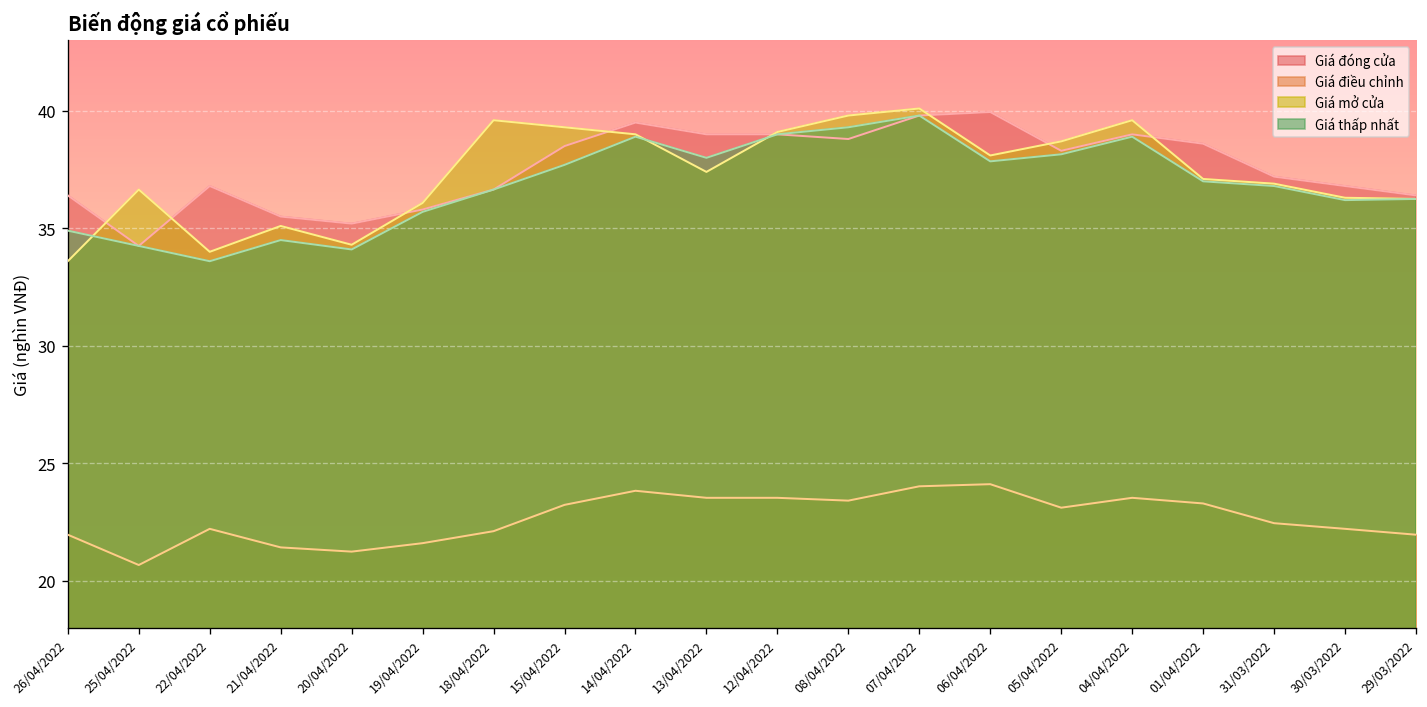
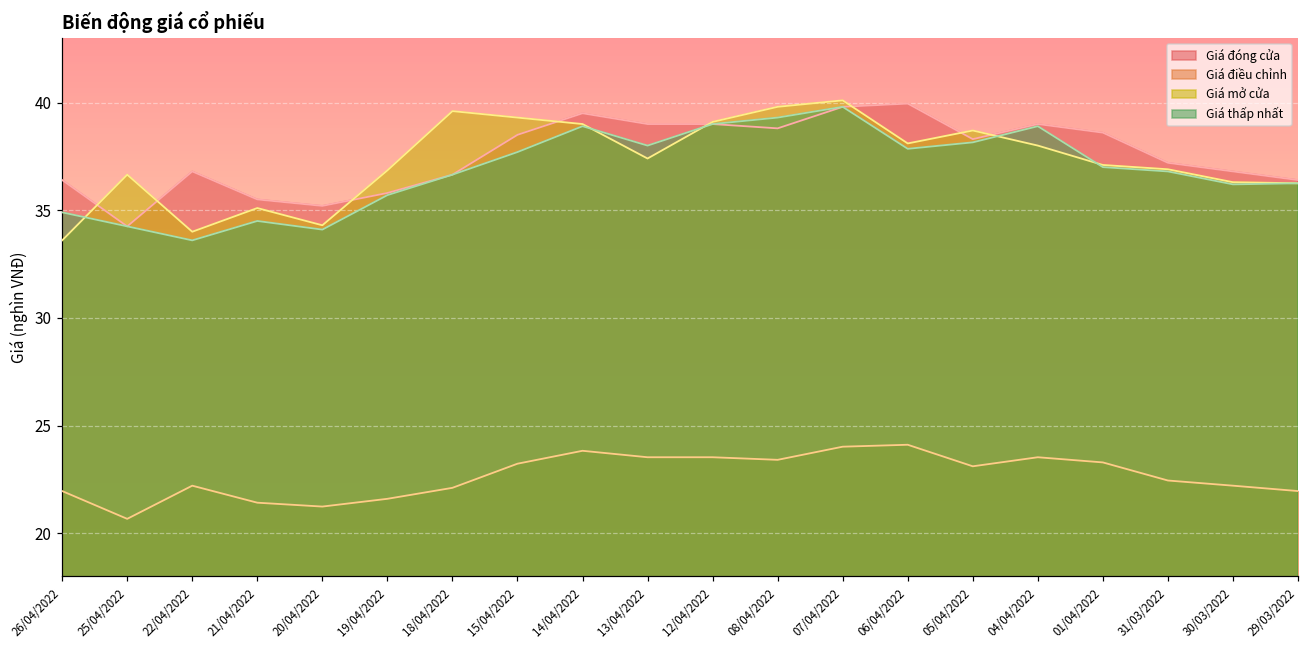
  {
    "Giá mở cửa": {
      "26/04/2022": 33.6,
      "25/04/2022": 36.7,
      "22/04/2022": 34.0,
      "21/04/2022": 35.1,
      "20/04/2022": 34.3,
-     "19/04/2022": 36.1,
+     "19/04/2022": 36.9,
      "18/04/2022": 39.6,
      "15/04/2022": 39.3,
      "13/04/2022": 37.4,
      "08/04/2022": 39.8,
      "07/04/2022": 40.1,
      "06/04/2022": 38.1,
      "05/04/2022": 38.7,
-     "04/04/2022": 39.6
+     "04/04/2022": 38.0
    },
    "Giá thấp nhất": {
      "26/04/2022": 34.9,
      "22/04/2022": 33.6,
      "21/04/2022": 34.5,
      "20/04/2022": 34.1,
      "15/04/2022": 37.7,
      "13/04/2022": 38.0,
      "08/04/2022": 39.3,
      "06/04/2022": 37.9,
      "05/04/2022": 38.2
    }
  }
